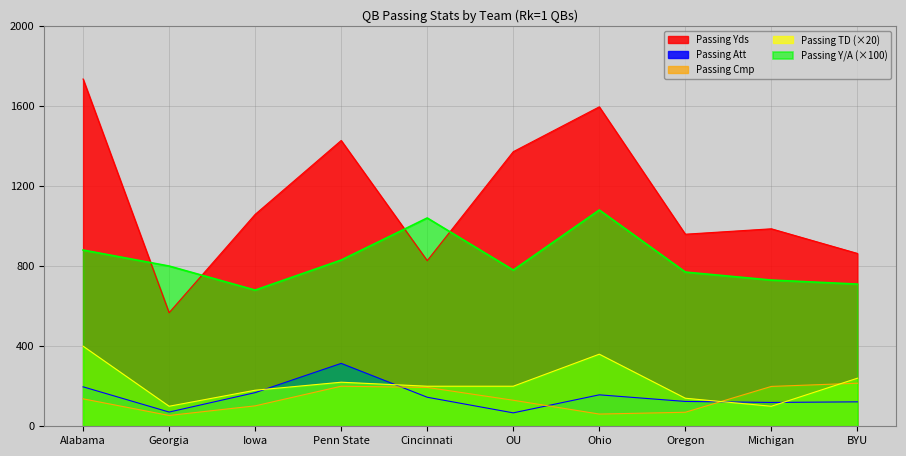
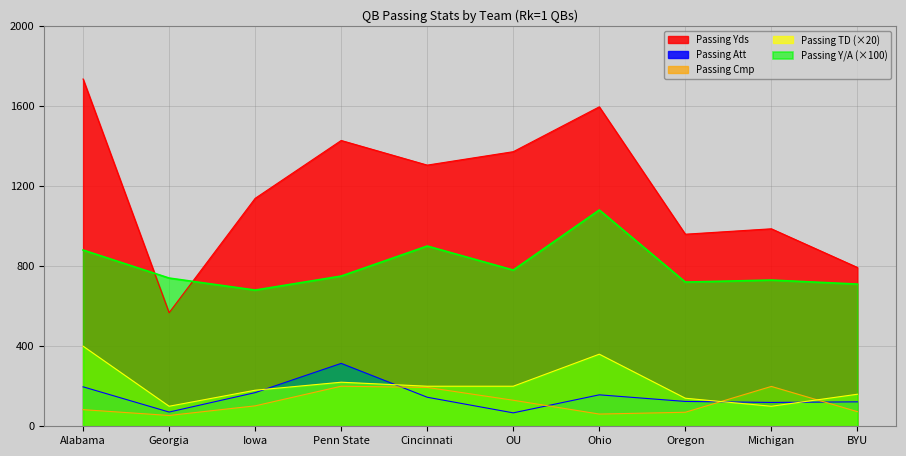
  {
    "Passing Yds": {
      "Alabama": 1730,
      "Georgia": 570,
-     "Iowa": 1060,
+     "Iowa": 1140,
      "Penn State": 1430,
-     "Cincinnati": 830,
+     "Cincinnati": 1300,
      "OU": 1370,
      "Ohio": 1600,
      "Oregon": 960,
      "Michigan": 990,
-     "BYU": 860
+     "BYU": 790
    },
    "Passing Att": {
      "Alabama": 200,
      "Georgia": 70,
      "Penn State": 310,
      "Cincinnati": 150,
      "OU": 70,
      "Ohio": 160,
      "Oregon": 120,
      "Michigan": 120,
      "BYU": 120
    },
    "Passing Cmp": {
-     "Alabama": 140,
+     "Alabama": 80,
      "Georgia": 50,
      "Iowa": 100,
      "Penn State": 200,
      "OU": 130,
      "Ohio": 60,
      "Oregon": 70,
      "Michigan": 200,
-     "BYU": 220
+     "BYU": 70
    },
    "Passing TD (×20)": {
      "Alabama": 400,
      "Georgia": 100,
      "Penn State": 220,
      "OU": 200,
      "Ohio": 360,
      "Oregon": 140,
      "Michigan": 100,
-     "BYU": 240
+     "BYU": 160
    },
    "Passing Y/A (×100)": {
      "Alabama": 880,
-     "Georgia": 800,
+     "Georgia": 740,
      "Iowa": 680,
-     "Penn State": 830,
-     "Cincinnati": 1040,
+     "Penn State": 750,
+     "Cincinnati": 900,
      "OU": 780,
      "Ohio": 1080,
-     "Oregon": 770,
+     "Oregon": 720,
      "Michigan": 730,
      "BYU": 710
    }
  }
